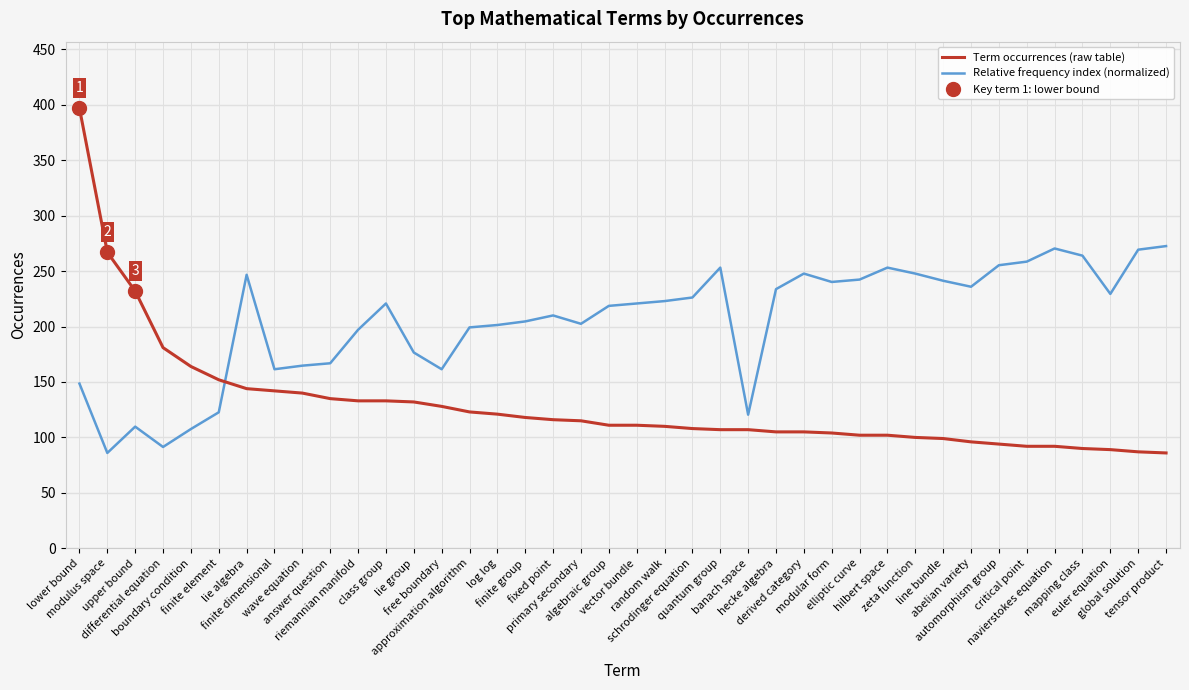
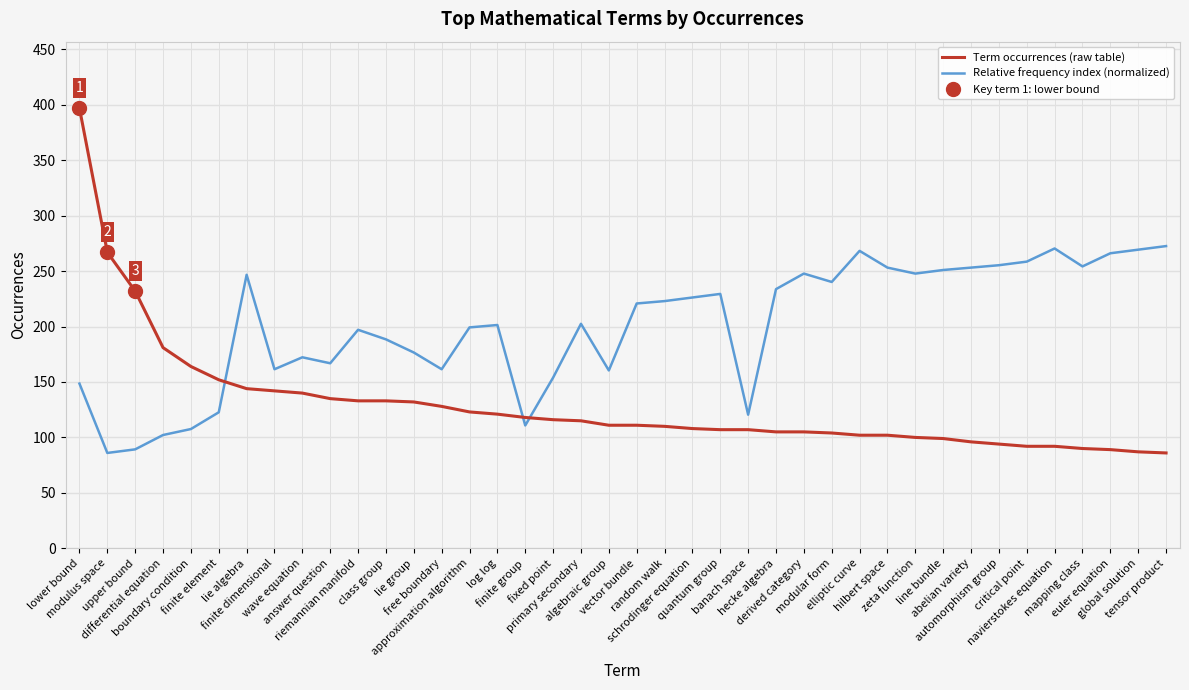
  {
    "Relative frequency index (normalized)": {
      "lower bound": 149,
      "modulus space": 86,
-     "upper bound": 110,
-     "differential equation": 91,
+     "upper bound": 89,
+     "differential equation": 102,
      "boundary condition": 108,
      "finite element": 123,
      "lie algebra": 247,
      "finite dimensional": 162,
-     "wave equation": 165,
+     "wave equation": 172,
      "answer question": 167,
      "riemannian manifold": 197,
-     "class group": 221,
+     "class group": 188,
      "lie group": 177,
      "free boundary": 162,
      "approximation algorithm": 199,
      "log log": 201,
-     "finite group": 205,
-     "fixed point": 210,
+     "finite group": 111,
+     "fixed point": 154,
      "primary secondary": 202,
-     "algebraic group": 219,
+     "algebraic group": 160,
      "vector bundle": 221,
      "random walk": 223,
      "schrodinger equation": 226,
-     "quantum group": 253,
+     "quantum group": 229,
      "banach space": 121,
      "hecke algebra": 234,
      "derived category": 248,
      "modular form": 240,
-     "elliptic curve": 242,
+     "elliptic curve": 268,
      "hilbert space": 253,
      "zeta function": 248,
-     "line bundle": 241,
-     "abelian variety": 236,
+     "line bundle": 251,
+     "abelian variety": 253,
      "automorphism group": 255,
      "critical point": 259,
      "navierstokes equation": 270,
-     "mapping class": 264,
-     "euler equation": 229,
+     "mapping class": 254,
+     "euler equation": 266,
      "global solution": 269,
      "tensor product": 273
    }
  }
